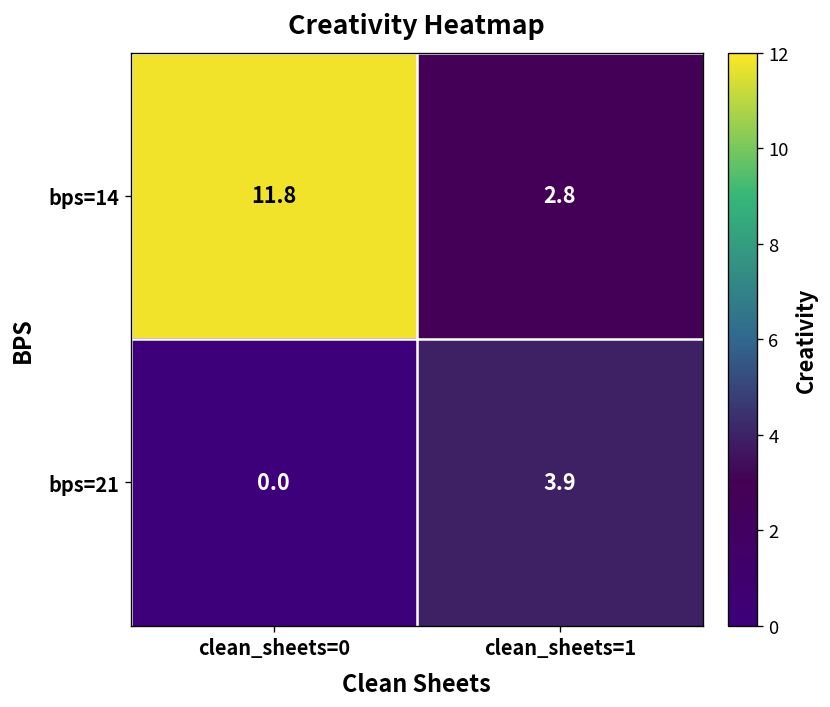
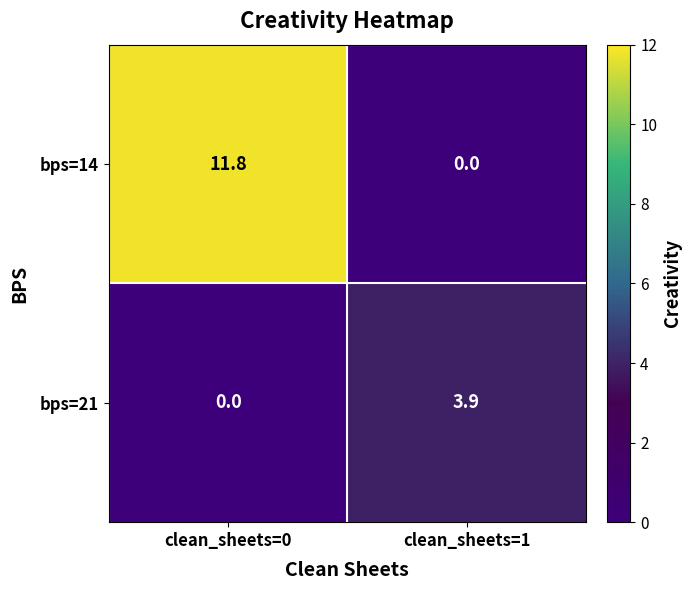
  {
    "bps=14": {
      "clean_sheets=0": 11.8,
-     "clean_sheets=1": 2.8
+     "clean_sheets=1": 0.0
    },
    "bps=21": {
      "clean_sheets=0": 0.0,
      "clean_sheets=1": 3.9
    }
  }
